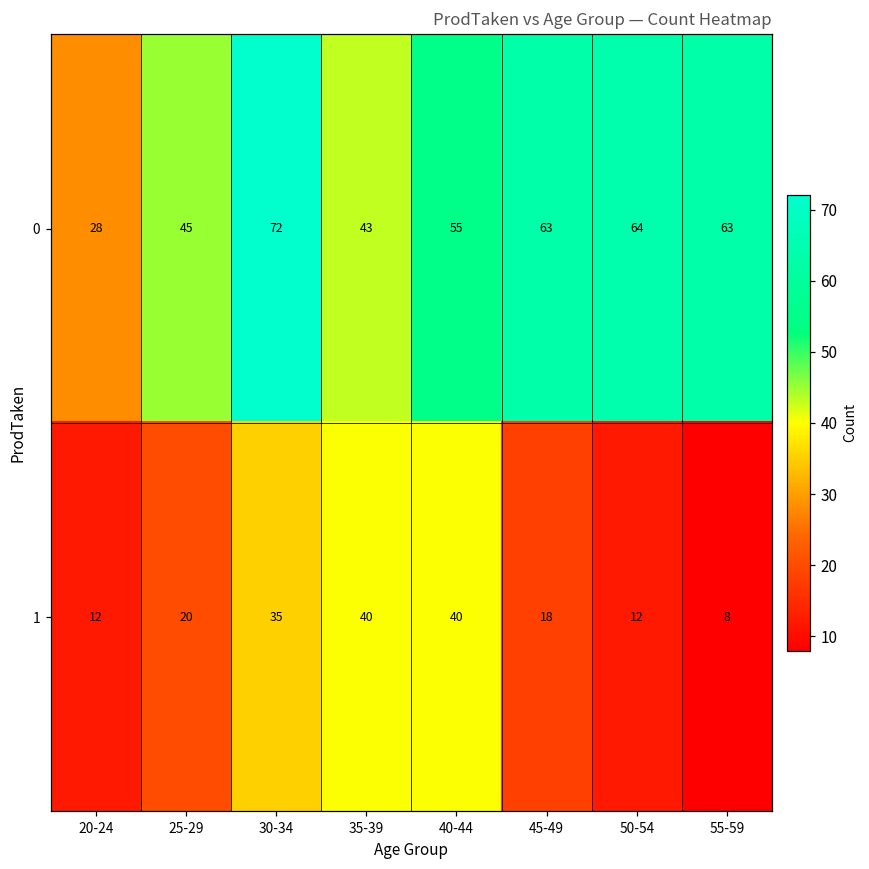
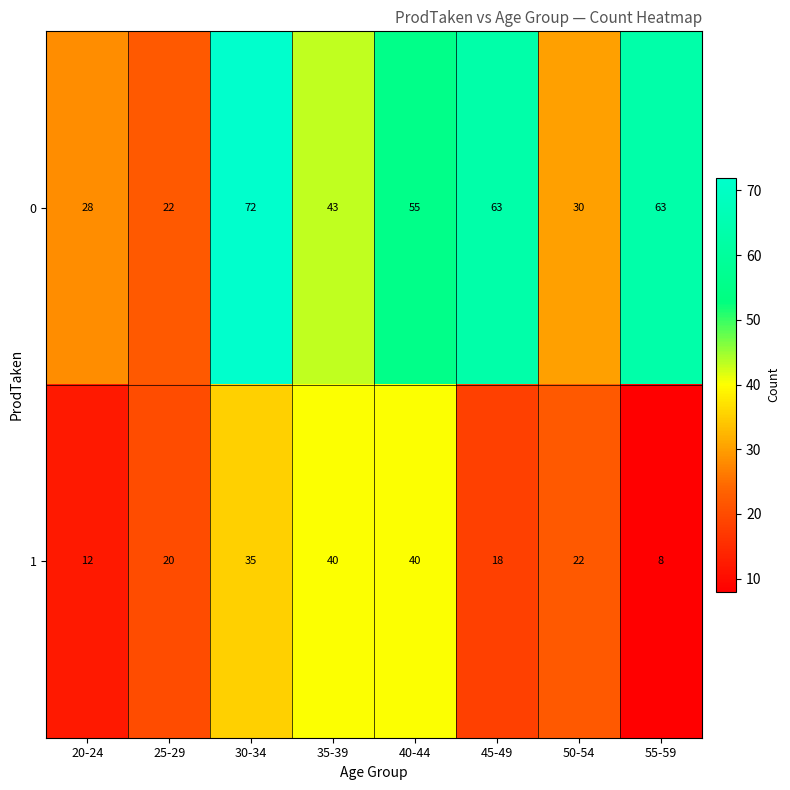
  {
    "0": {
      "20-24": 28,
-     "25-29": 45,
+     "25-29": 22,
      "30-34": 72,
      "35-39": 43,
      "40-44": 55,
      "45-49": 63,
-     "50-54": 64,
+     "50-54": 30,
      "55-59": 63
    },
    "1": {
      "20-24": 12,
      "25-29": 20,
      "30-34": 35,
      "35-39": 40,
      "40-44": 40,
      "45-49": 18,
-     "50-54": 12,
+     "50-54": 22,
      "55-59": 8
    }
  }
